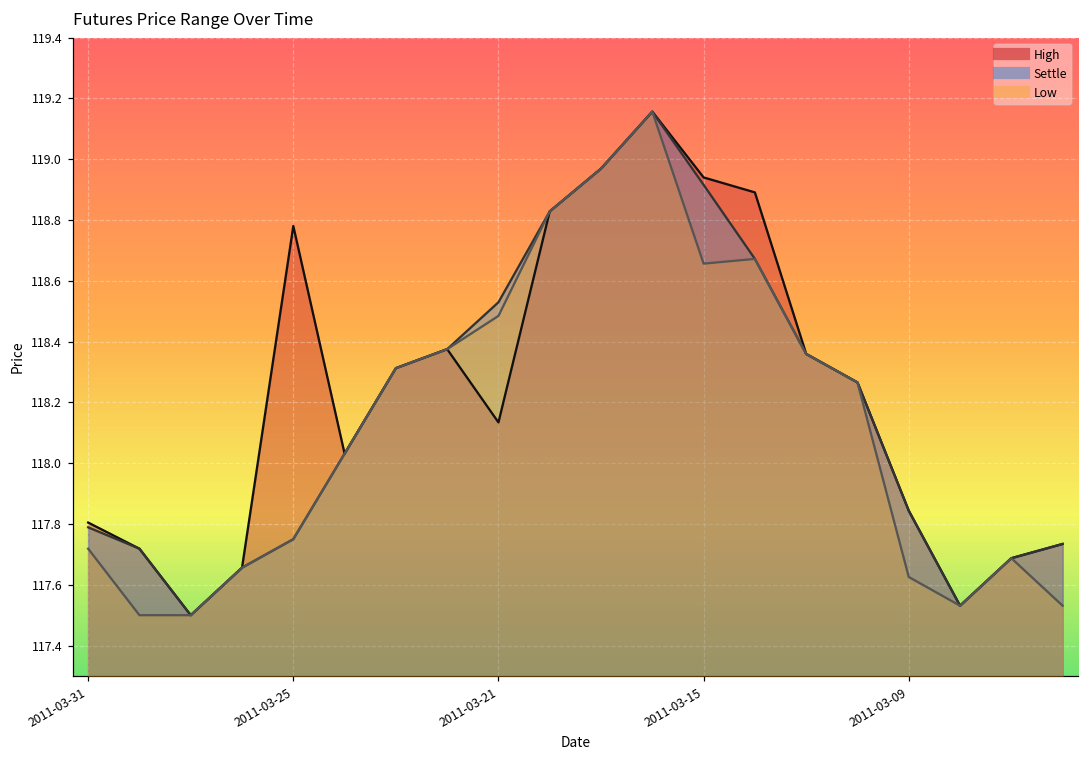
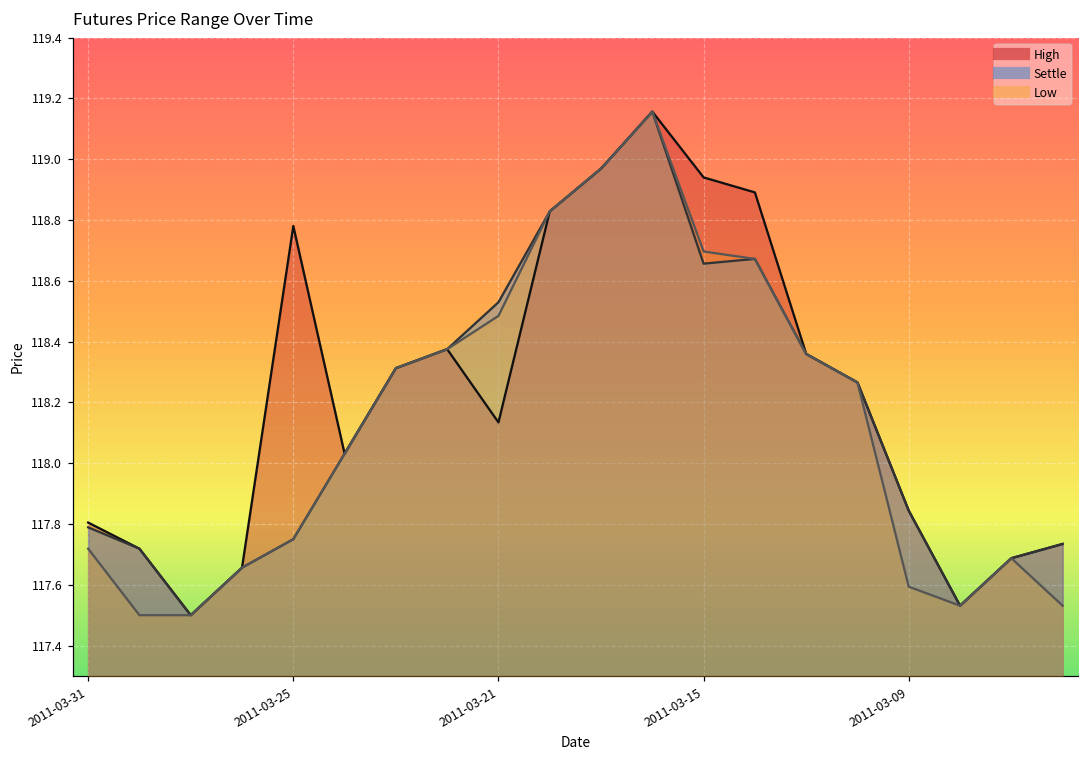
  {
    "High": {
      "2011-03-31": 117.80,
      "2011-03-25": 118.78,
      "2011-03-21": 118.13,
      "2011-03-15": 118.94
    },
    "Settle": {
      "2011-03-31": 117.79,
      "2011-03-21": 118.53,
-     "2011-03-15": 118.92
+     "2011-03-15": 118.66
    },
    "Low": {
      "2011-03-31": 117.72,
      "2011-03-21": 118.48,
-     "2011-03-15": 118.66,
-     "2011-03-09": 117.63
+     "2011-03-15": 118.70,
+     "2011-03-09": 117.59
    }
  }
